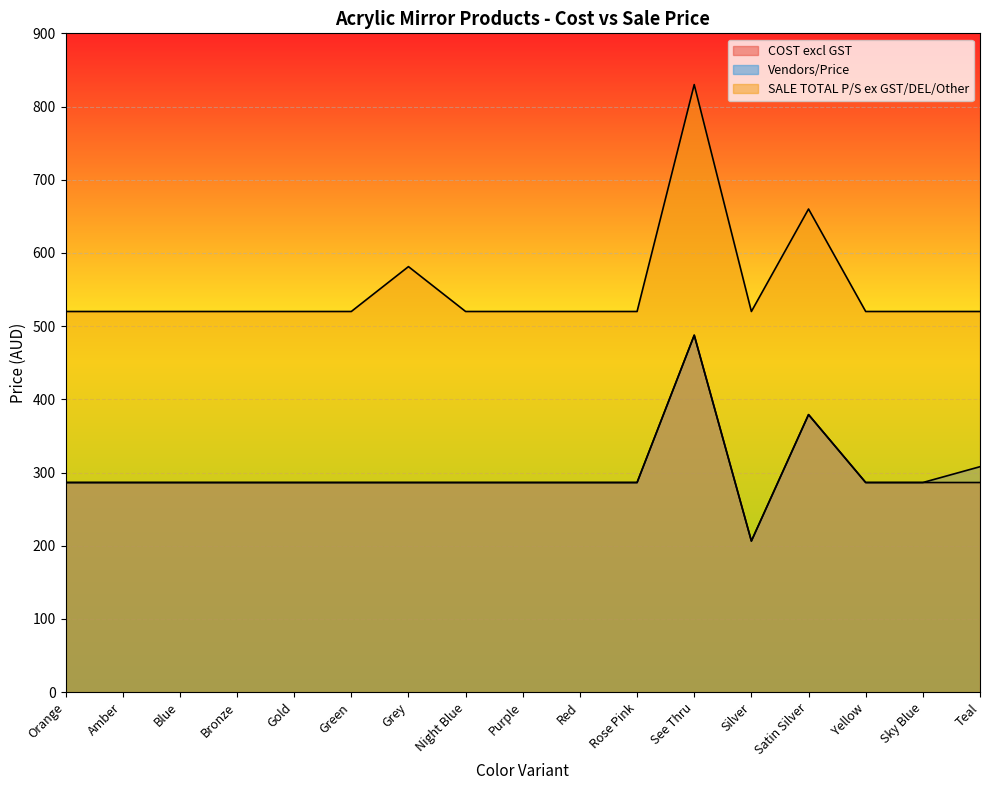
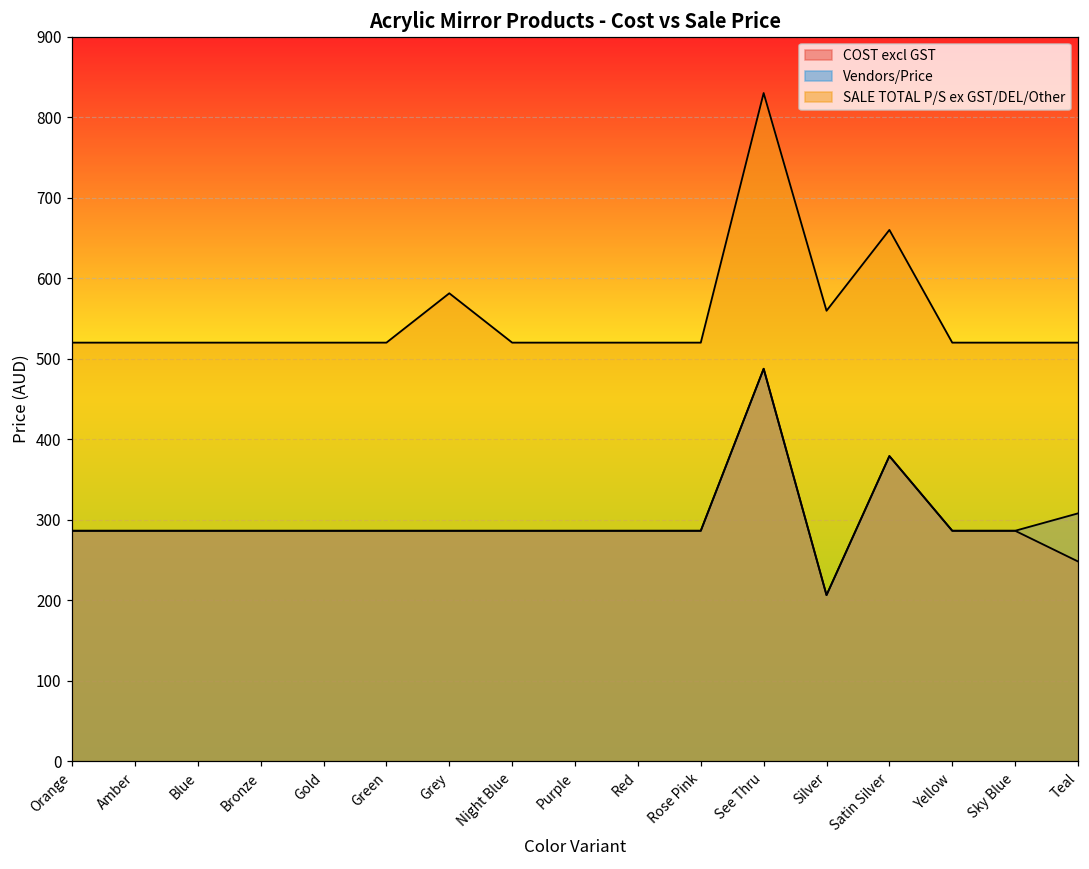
  {
    "COST excl GST": {
-     "Teal": 290
+     "Teal": 250
    },
    "Vendors/Price": {
      "Teal": 310
    },
    "SALE TOTAL P/S ex GST/DEL/Other": {
      "Orange": 520,
      "Amber": 520,
      "Blue": 520,
      "Bronze": 520,
      "Gold": 520,
      "Green": 520,
      "Grey": 580,
      "Night Blue": 520,
      "Purple": 520,
      "Red": 520,
      "Rose Pink": 520,
      "See Thru": 830,
-     "Silver": 520,
+     "Silver": 560,
      "Satin Silver": 660,
      "Yellow": 520,
      "Sky Blue": 520,
      "Teal": 520
    }
  }
